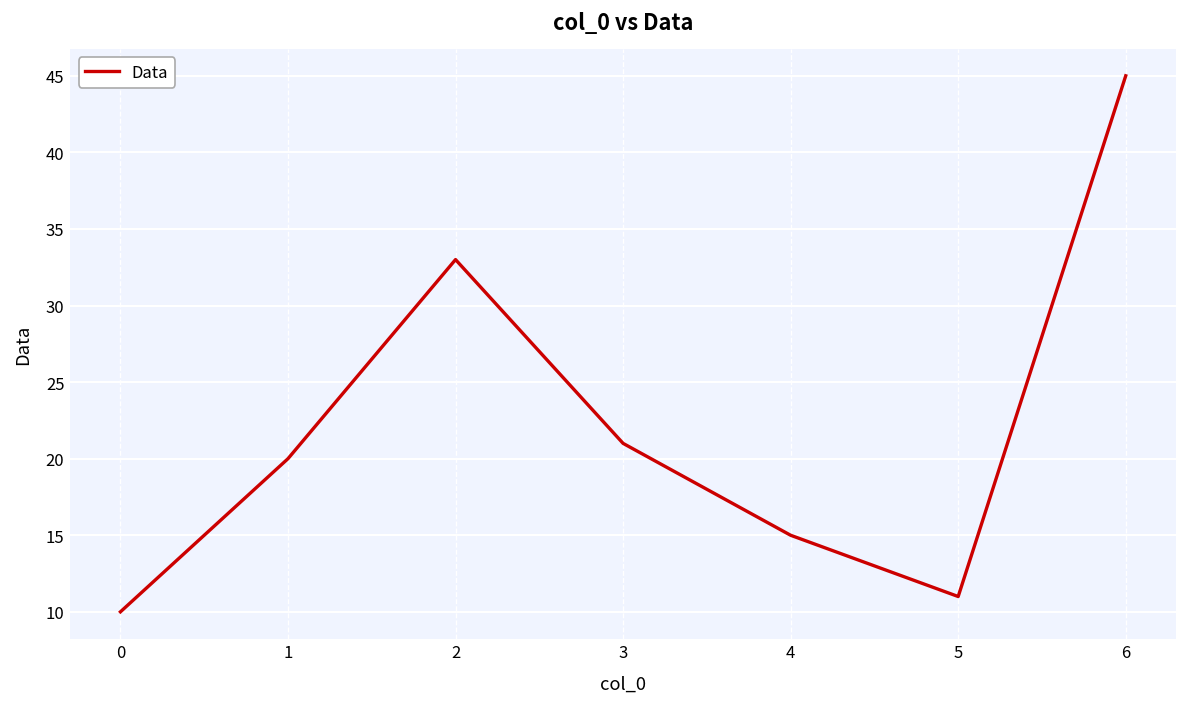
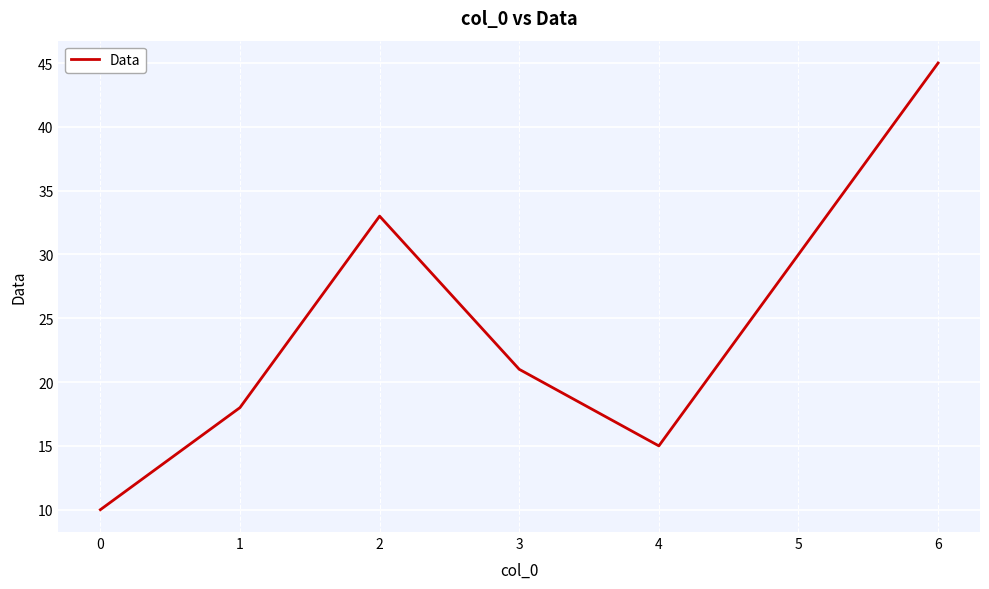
  {
    "0": 10,
-   "1": 20,
+   "1": 18,
    "2": 33,
    "3": 21,
    "4": 15,
-   "5": 11,
+   "5": 30,
    "6": 45
  }
